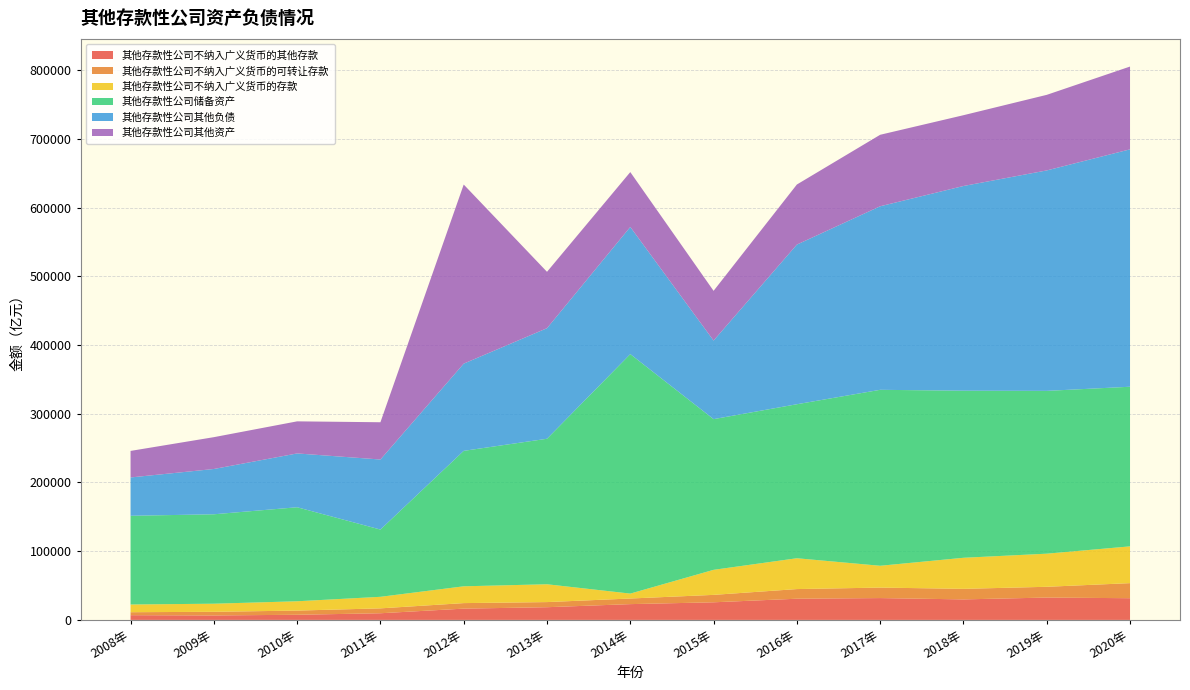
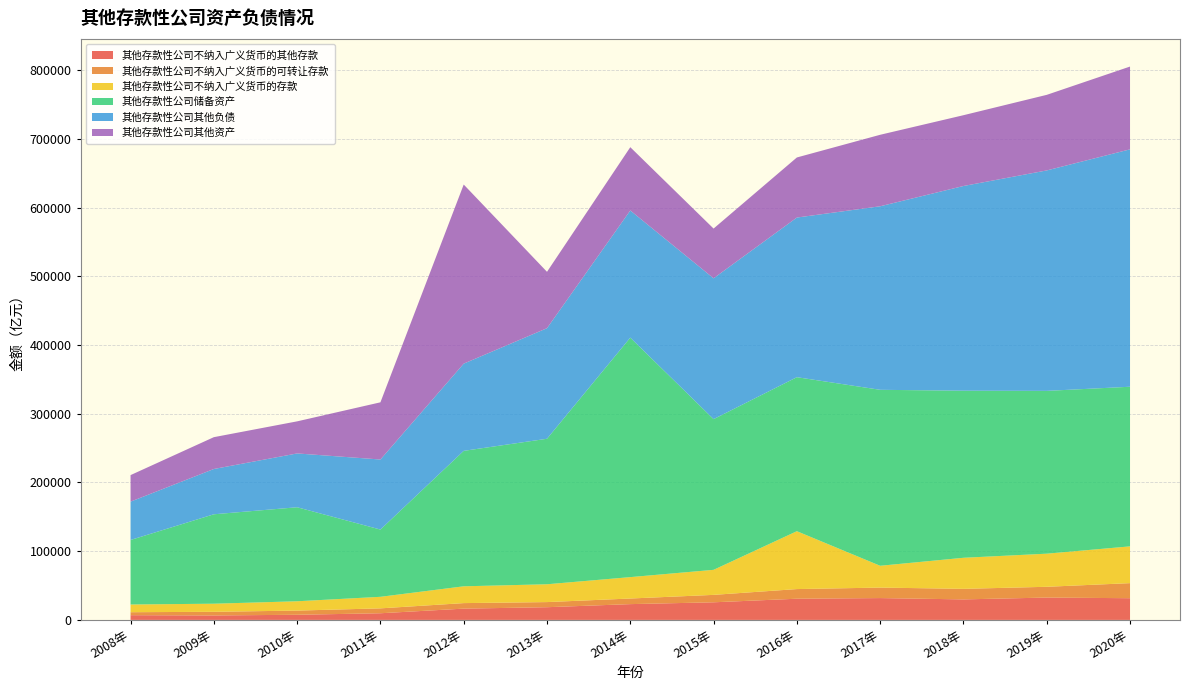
  {
    "其他存款性公司不纳入广义货币的存款": {
      "2008年": 10000,
      "2009年": 10000,
      "2010年": 10000,
      "2011年": 20000,
      "2012年": 20000,
      "2013年": 30000,
-     "2014年": 10000,
+     "2014年": 30000,
      "2015年": 40000,
-     "2016年": 40000,
+     "2016年": 80000,
      "2017年": 30000,
      "2018年": 50000,
      "2019年": 50000,
      "2020年": 50000
    },
    "其他存款性公司储备资产": {
-     "2008年": 130000,
+     "2008年": 90000,
      "2009年": 130000,
      "2010年": 140000,
      "2011年": 100000,
      "2012年": 200000,
      "2013年": 210000,
      "2014年": 350000,
      "2015年": 220000,
      "2016年": 220000,
      "2017年": 260000,
      "2018年": 240000,
      "2019年": 240000,
      "2020年": 230000
    },
    "其他存款性公司其他负债": {
      "2008年": 60000,
      "2009年": 70000,
      "2010年": 80000,
      "2011年": 100000,
      "2012年": 130000,
      "2013年": 160000,
      "2014年": 190000,
-     "2015年": 110000,
+     "2015年": 200000,
      "2016年": 230000,
      "2017年": 270000,
      "2018年": 300000,
      "2019年": 320000,
      "2020年": 350000
    },
    "其他存款性公司其他资产": {
      "2008年": 40000,
      "2009年": 50000,
      "2010年": 50000,
-     "2011年": 50000,
+     "2011年": 80000,
      "2012年": 260000,
      "2013年": 80000,
-     "2014年": 80000,
+     "2014年": 90000,
      "2015年": 70000,
      "2016年": 90000,
      "2017年": 100000,
      "2018年": 100000,
      "2019年": 110000,
      "2020年": 120000
    }
  }
